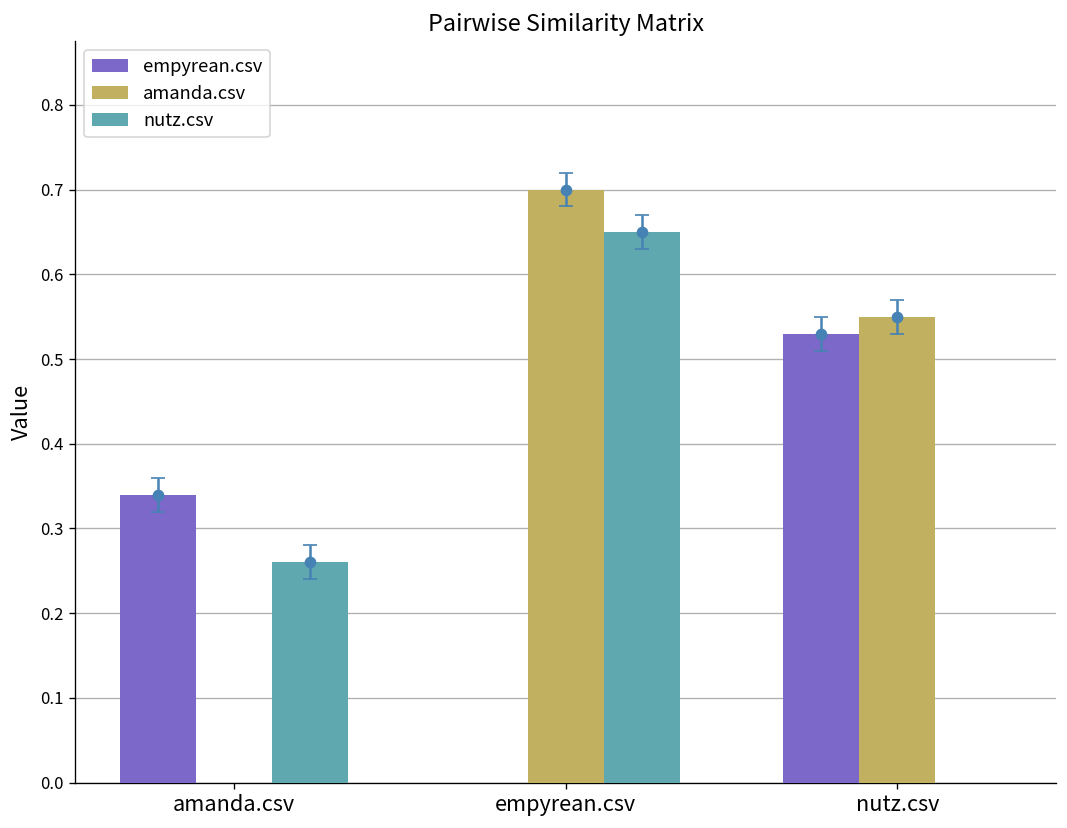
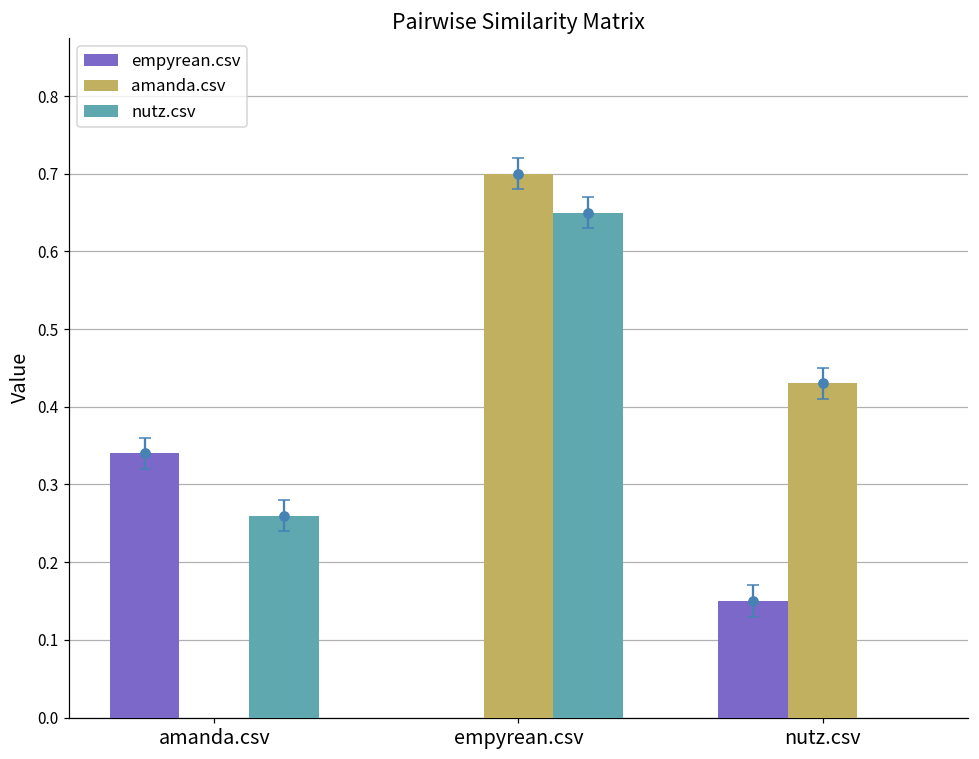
  {
    "empyrean.csv": {
      "amanda.csv": 0.34,
      "empyrean.csv": 0.00,
-     "nutz.csv": 0.53
+     "nutz.csv": 0.15
    },
    "amanda.csv": {
      "amanda.csv": 0.00,
      "empyrean.csv": 0.70,
-     "nutz.csv": 0.55
+     "nutz.csv": 0.43
    }
  }
